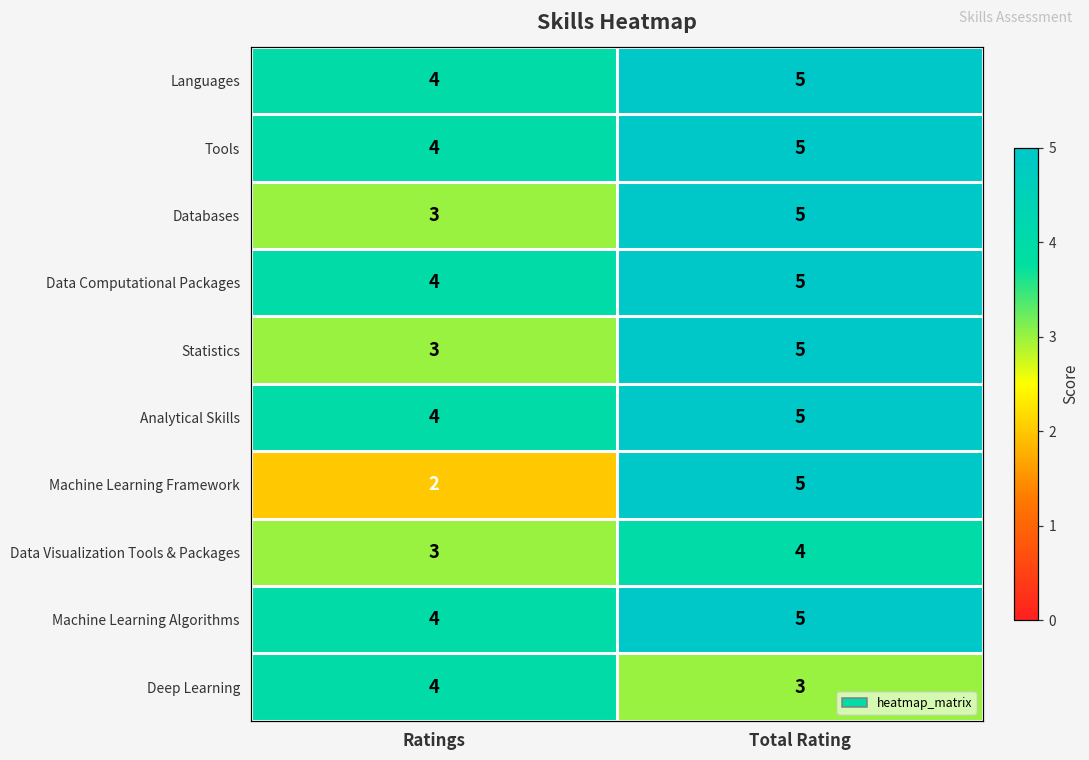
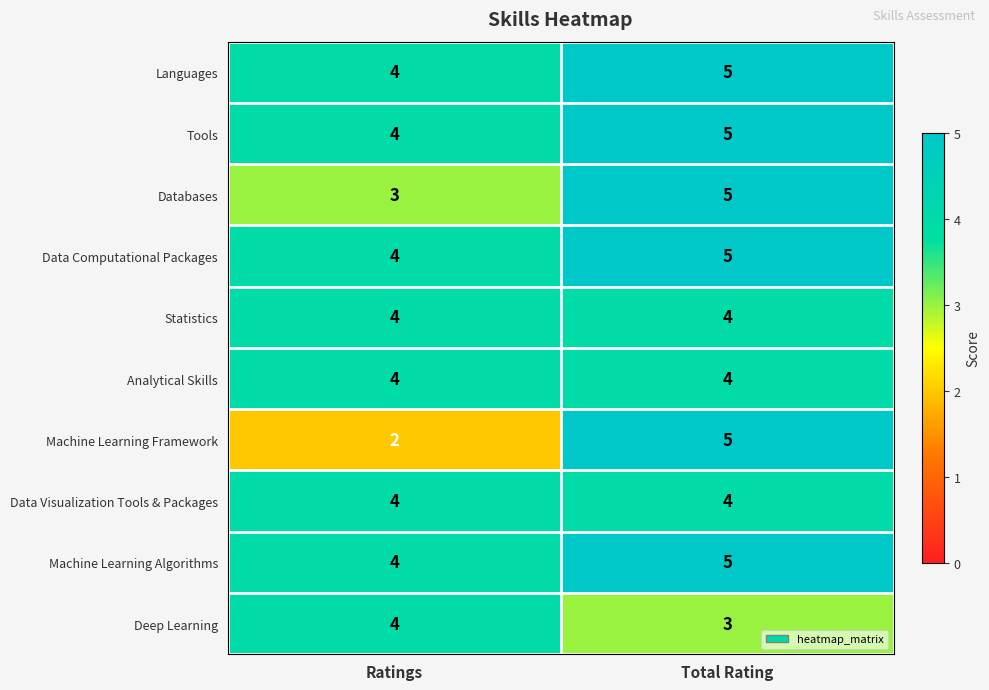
  {
    "Languages": {
      "Ratings": 4,
      "Total Rating": 5
    },
    "Tools": {
      "Ratings": 4,
      "Total Rating": 5
    },
    "Databases": {
      "Ratings": 3,
      "Total Rating": 5
    },
    "Data Computational Packages": {
      "Ratings": 4,
      "Total Rating": 5
    },
    "Statistics": {
-     "Ratings": 3,
-     "Total Rating": 5
+     "Ratings": 4,
+     "Total Rating": 4
    },
    "Analytical Skills": {
      "Ratings": 4,
-     "Total Rating": 5
+     "Total Rating": 4
    },
    "Machine Learning Framework": {
      "Ratings": 2,
      "Total Rating": 5
    },
    "Data Visualization Tools & Packages": {
-     "Ratings": 3,
+     "Ratings": 4,
      "Total Rating": 4
    },
    "Machine Learning Algorithms": {
      "Ratings": 4,
      "Total Rating": 5
    },
    "Deep Learning": {
      "Ratings": 4,
      "Total Rating": 3
    }
  }
